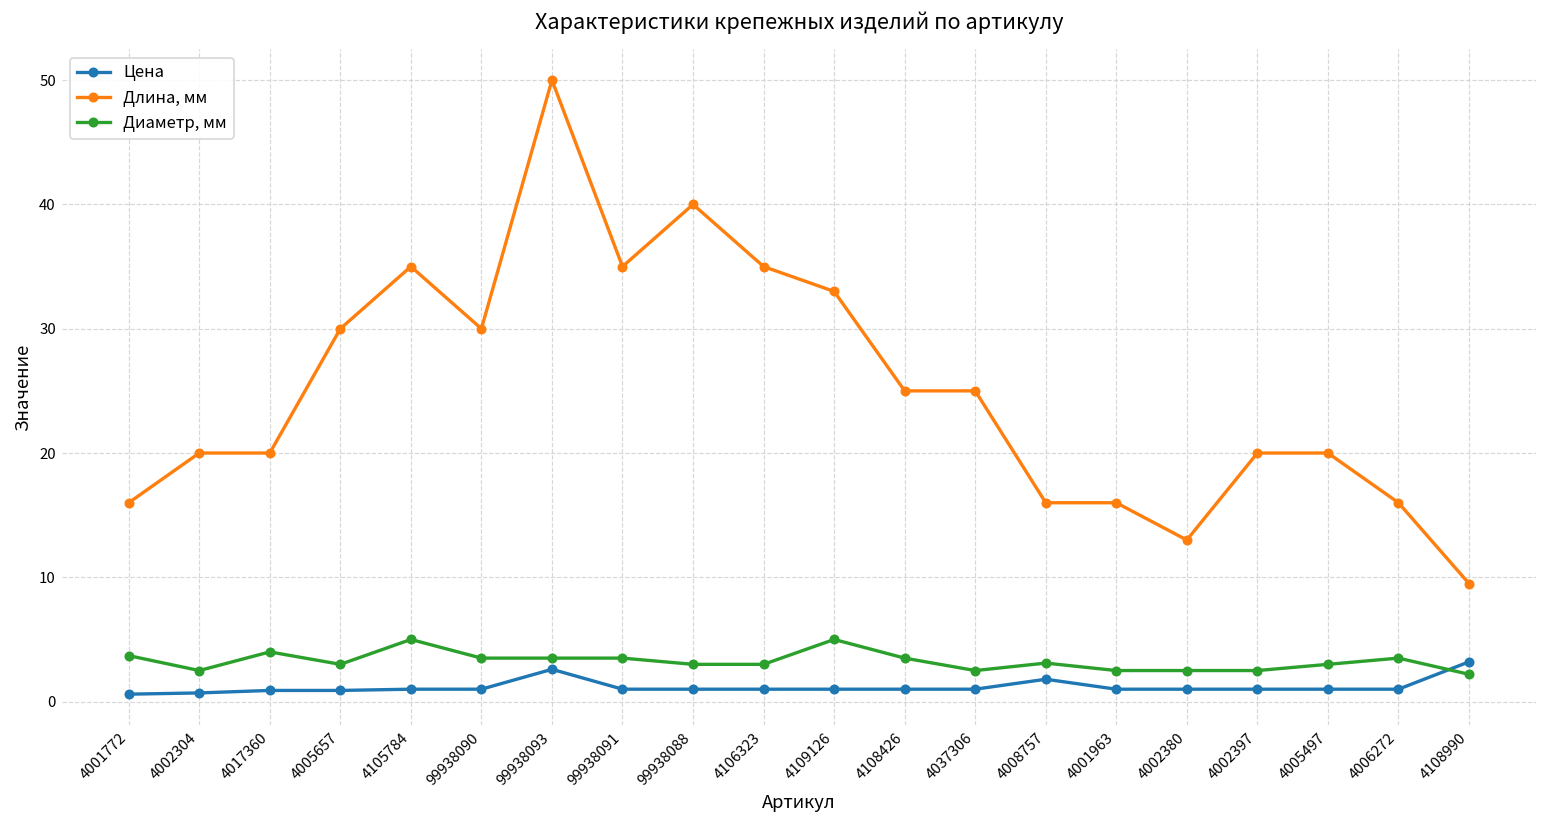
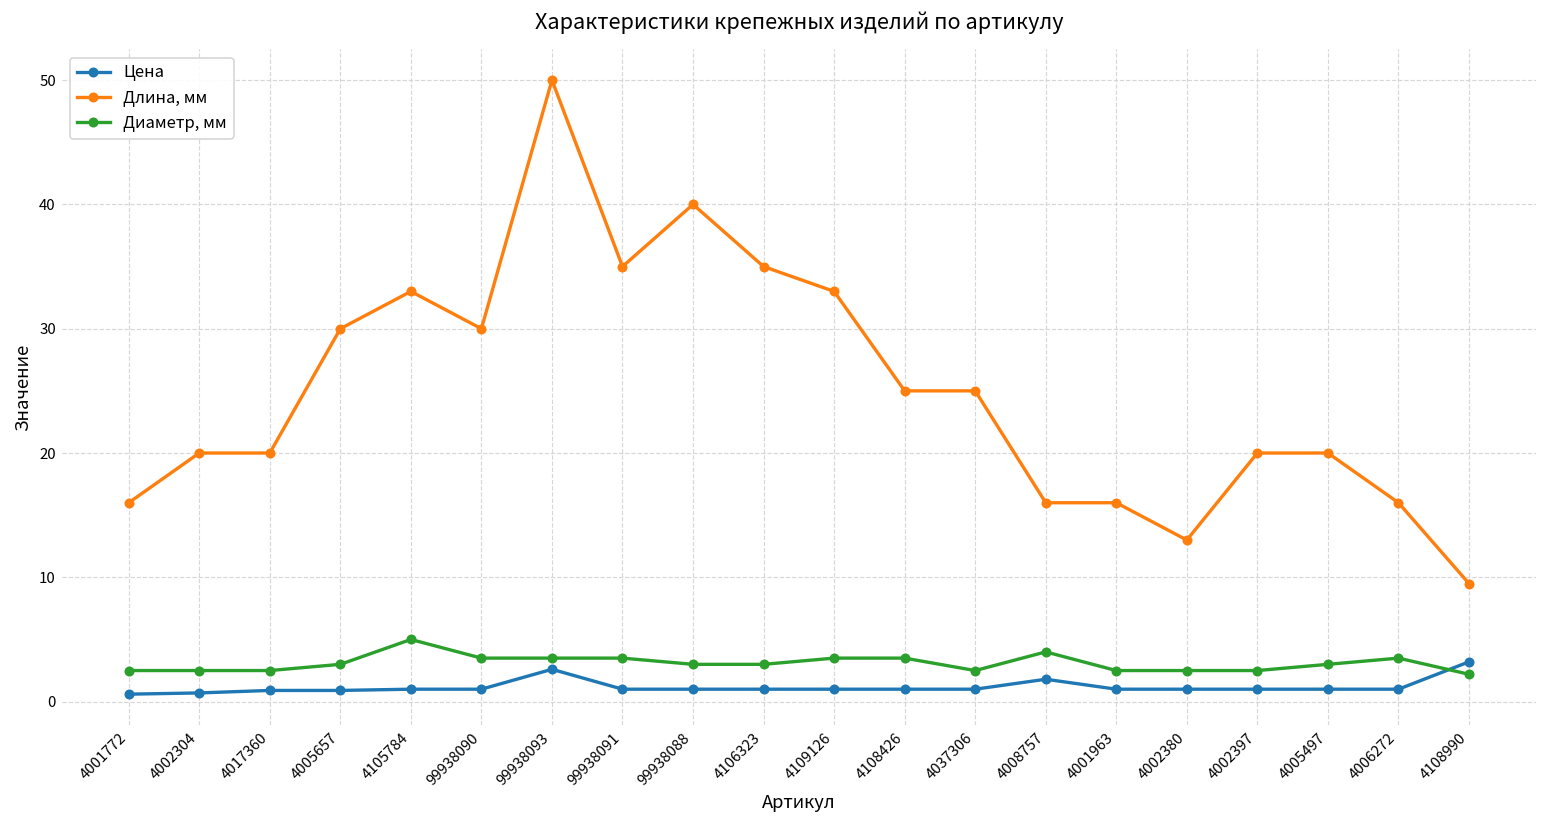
  {
    "Цена": {
      "4001772": 0.6,
      "4002304": 0.7,
      "4017360": 0.9,
      "4005657": 0.9,
      "4105784": 1.0,
      "99938090": 1.0,
      "99938093": 2.6,
      "99938091": 1.0,
      "99938088": 1.0,
      "4106323": 1.0,
      "4109126": 1.0,
      "4108426": 1.0,
      "4037306": 1.0,
      "4008757": 1.8,
      "4001963": 1.0,
      "4002380": 1.0,
      "4002397": 1.0,
      "4005497": 1.0,
      "4006272": 1.0,
      "4108990": 3.2
    },
    "Длина, мм": {
      "4001772": 16,
      "4002304": 20,
      "4017360": 20,
      "4005657": 30,
-     "4105784": 35,
+     "4105784": 33,
      "99938090": 30,
      "99938093": 50,
      "99938091": 35,
      "99938088": 40,
      "4106323": 35,
      "4109126": 33,
      "4108426": 25,
      "4037306": 25,
      "4008757": 16,
      "4001963": 16,
      "4002380": 13,
      "4002397": 20,
      "4005497": 20,
      "4006272": 16,
      "4108990": 9.5
    },
    "Диаметр, мм": {
-     "4001772": 3.7,
+     "4001772": 2.5,
      "4002304": 2.5,
-     "4017360": 4.0,
+     "4017360": 2.5,
      "4005657": 3.0,
      "4105784": 5.0,
      "99938090": 3.5,
      "99938093": 3.5,
      "99938091": 3.5,
      "99938088": 3.0,
      "4106323": 3.0,
-     "4109126": 5.0,
+     "4109126": 3.5,
      "4108426": 3.5,
      "4037306": 2.5,
-     "4008757": 3.1,
+     "4008757": 4.0,
      "4001963": 2.5,
      "4002380": 2.5,
      "4002397": 2.5,
      "4005497": 3.0,
      "4006272": 3.5,
      "4108990": 2.2
    }
  }
